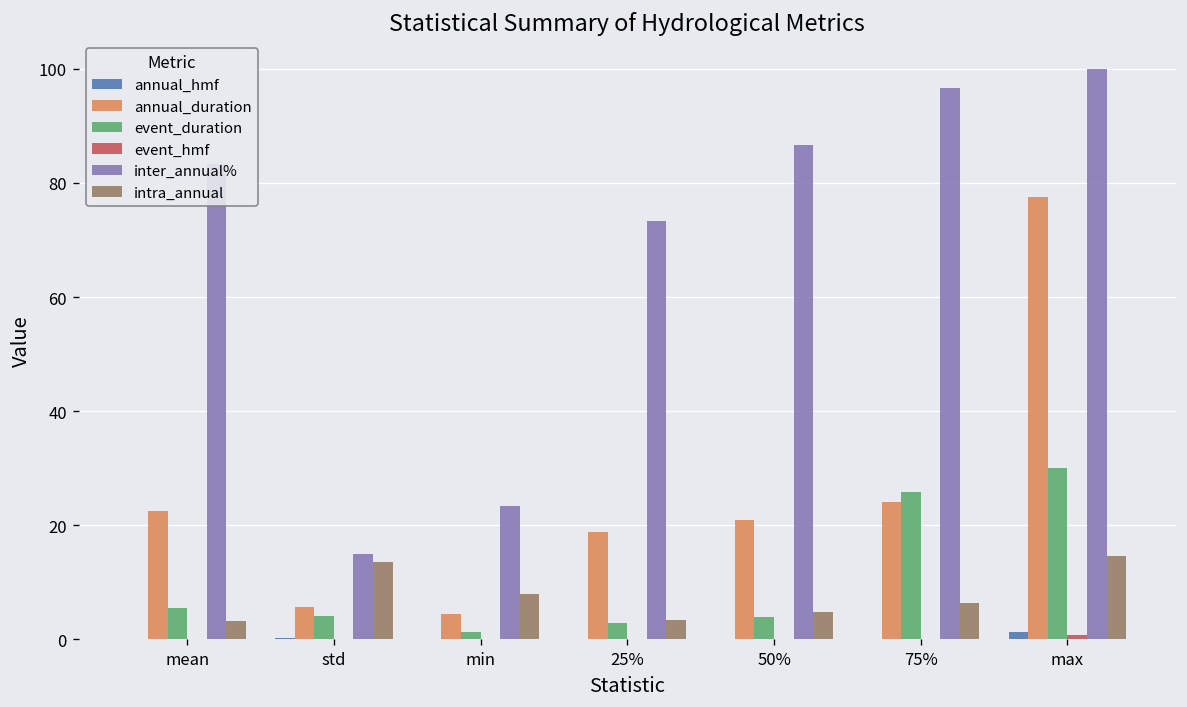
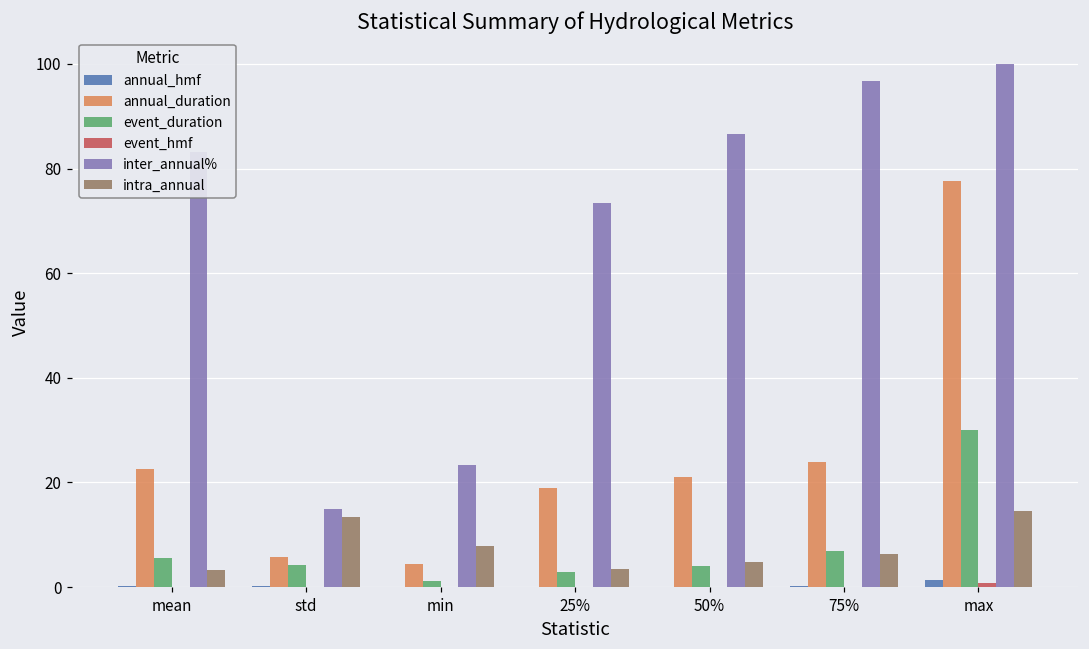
  {
    "event_duration": {
      "mean": 6,
      "std": 4,
      "min": 1,
      "25%": 3,
      "50%": 4,
-     "75%": 26,
+     "75%": 7,
      "max": 30
    },
    "intra_annual": {
      "mean": 3,
      "std": 13,
      "min": 8,
      "25%": 3,
      "50%": 5,
      "75%": 6,
      "max": 15
    }
  }
